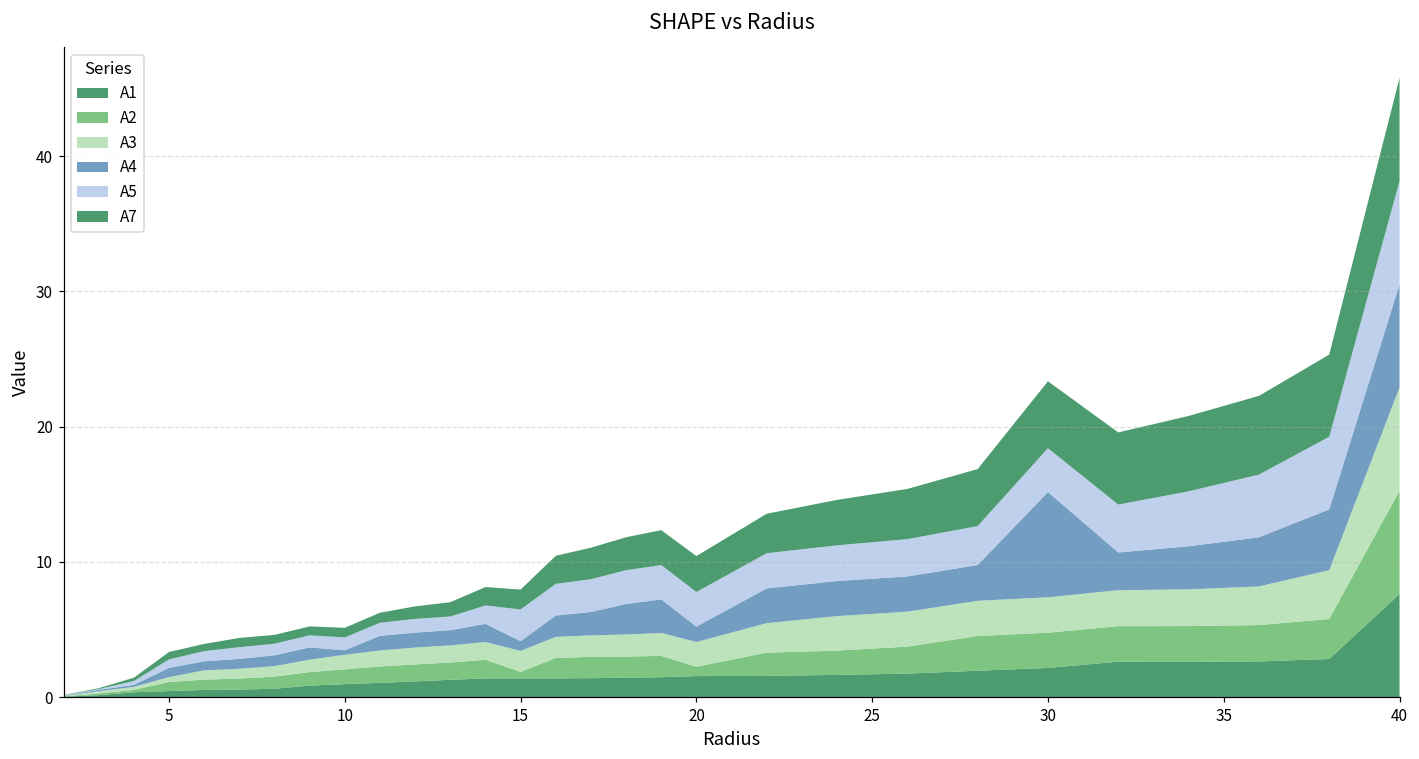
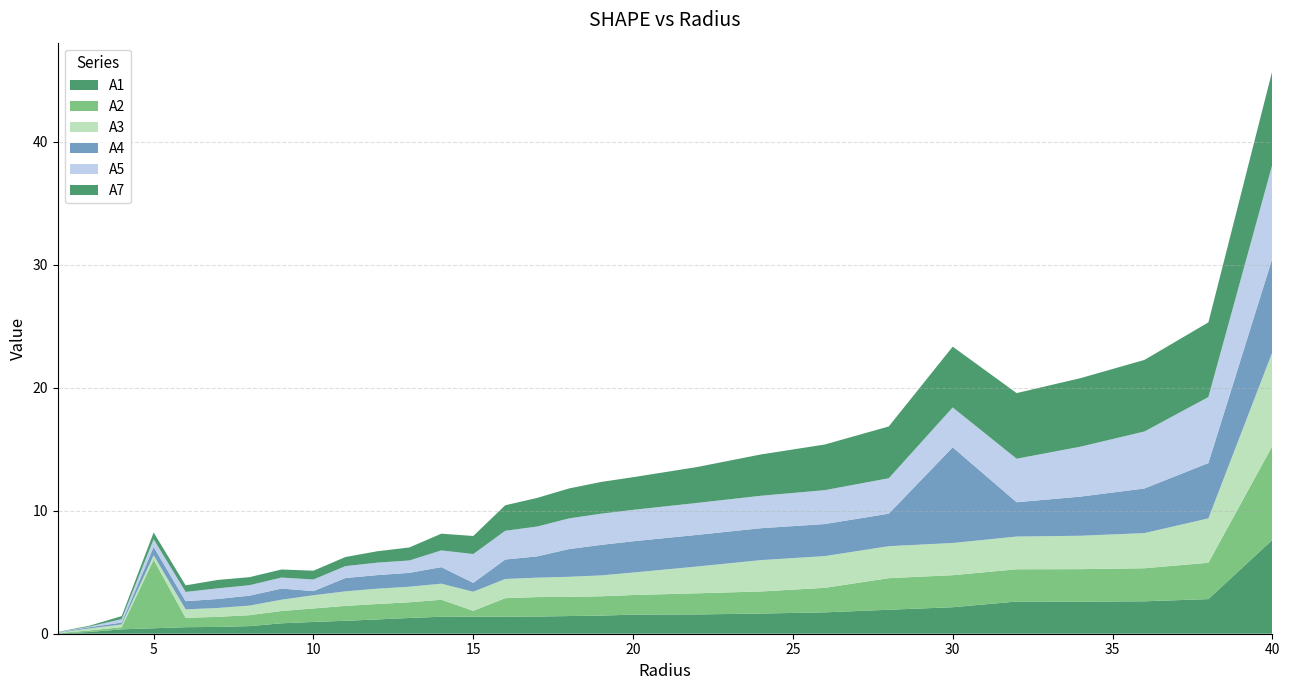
  {
    "A2": {
-     "5": 0.7,
+     "5": 5.6,
      "10": 1.1,
      "15": 0.5,
-     "20": 0.7,
+     "20": 1.6,
      "30": 2.6,
      "40": 7.6
    },
    "A4": {
      "5": 0.7,
      "10": 0.3,
      "15": 0.7,
-     "20": 1.1,
+     "20": 2.5,
      "30": 7.8,
      "40": 7.6
    }
  }
